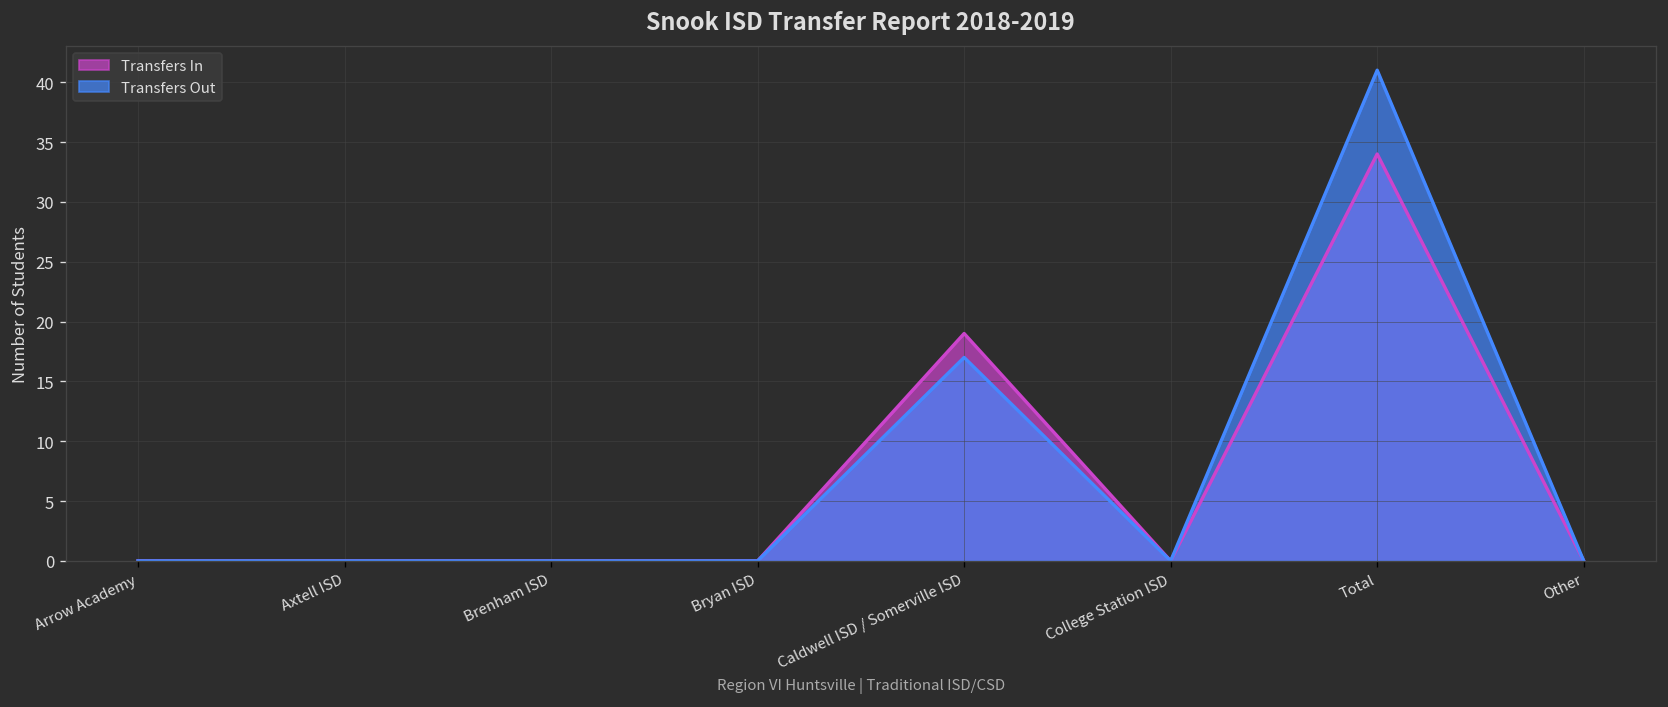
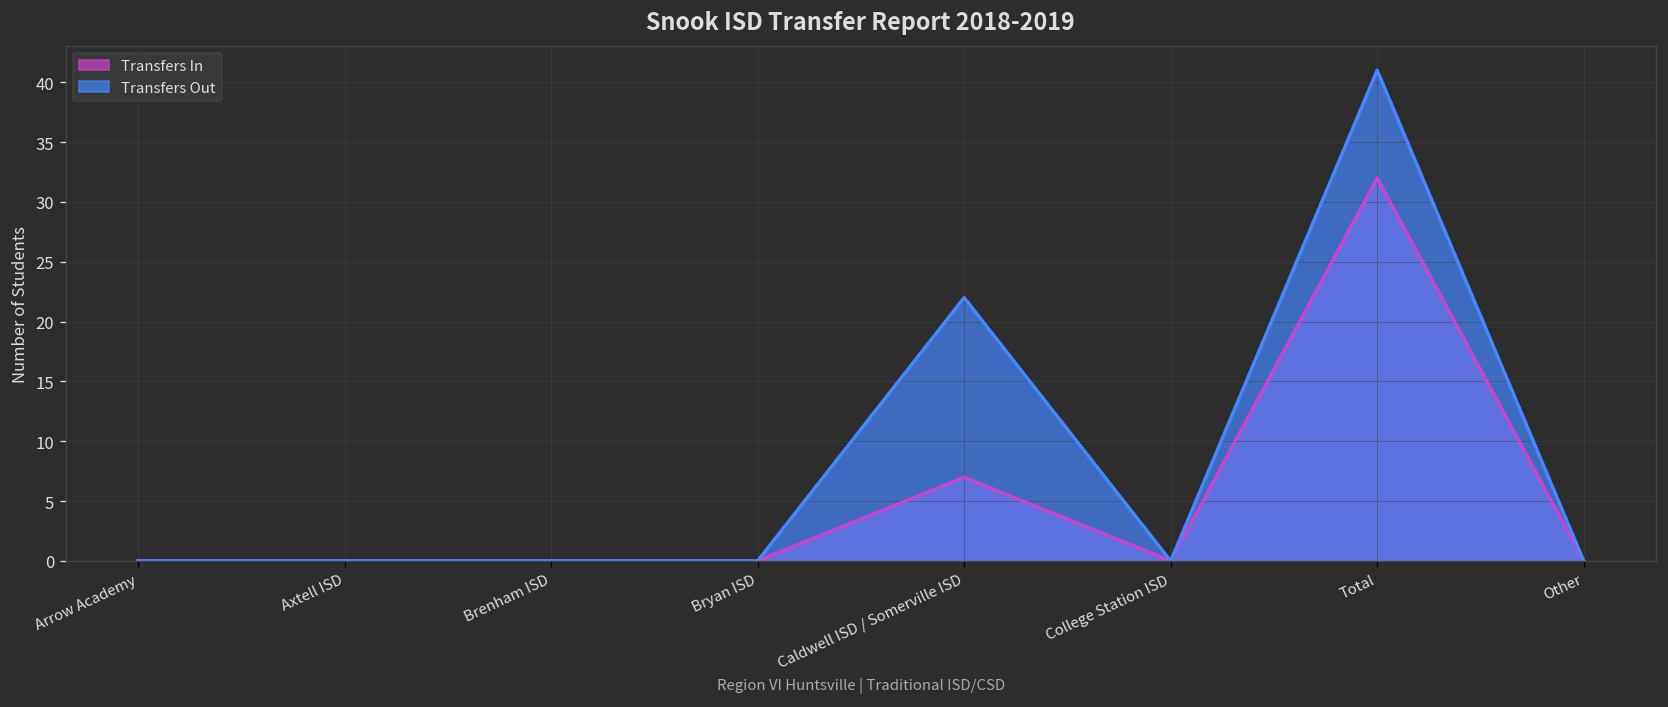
  {
    "Transfers In": {
-     "Caldwell ISD / Somerville ISD": 19,
-     "Total": 34
+     "Caldwell ISD / Somerville ISD": 7,
+     "Total": 32
    },
    "Transfers Out": {
-     "Caldwell ISD / Somerville ISD": 17,
+     "Caldwell ISD / Somerville ISD": 22,
      "Total": 41
    }
  }
